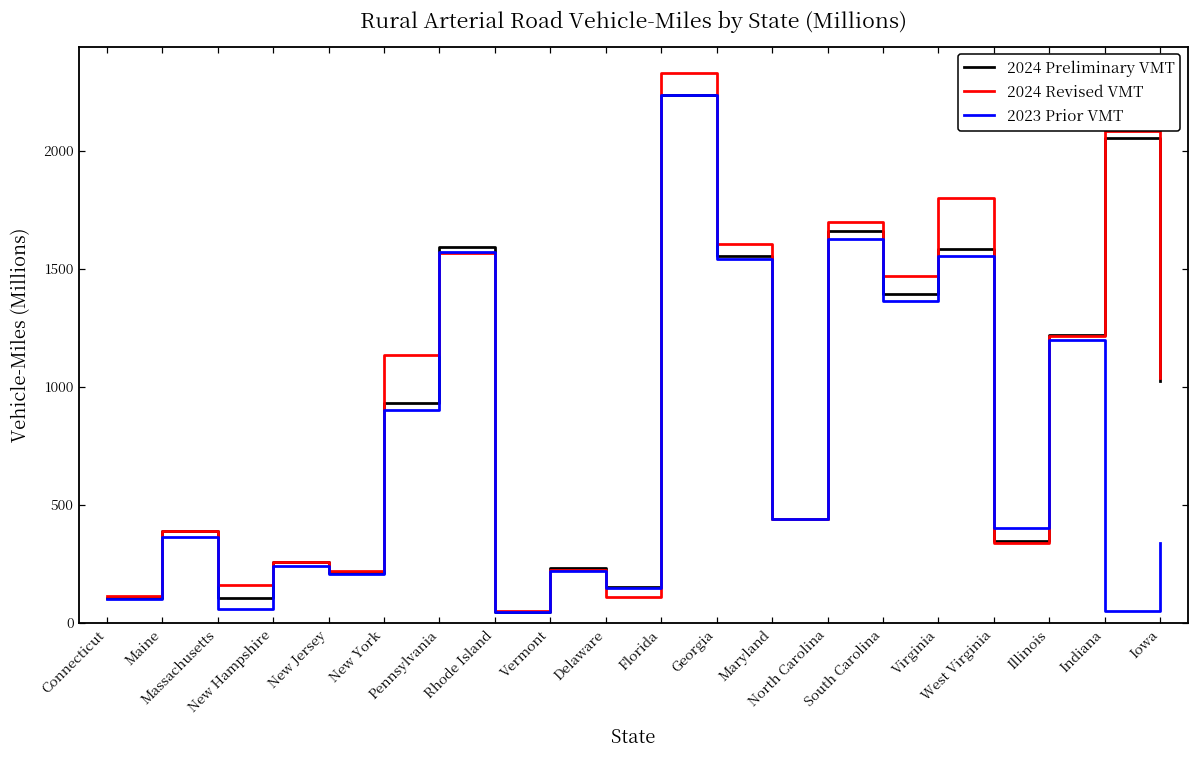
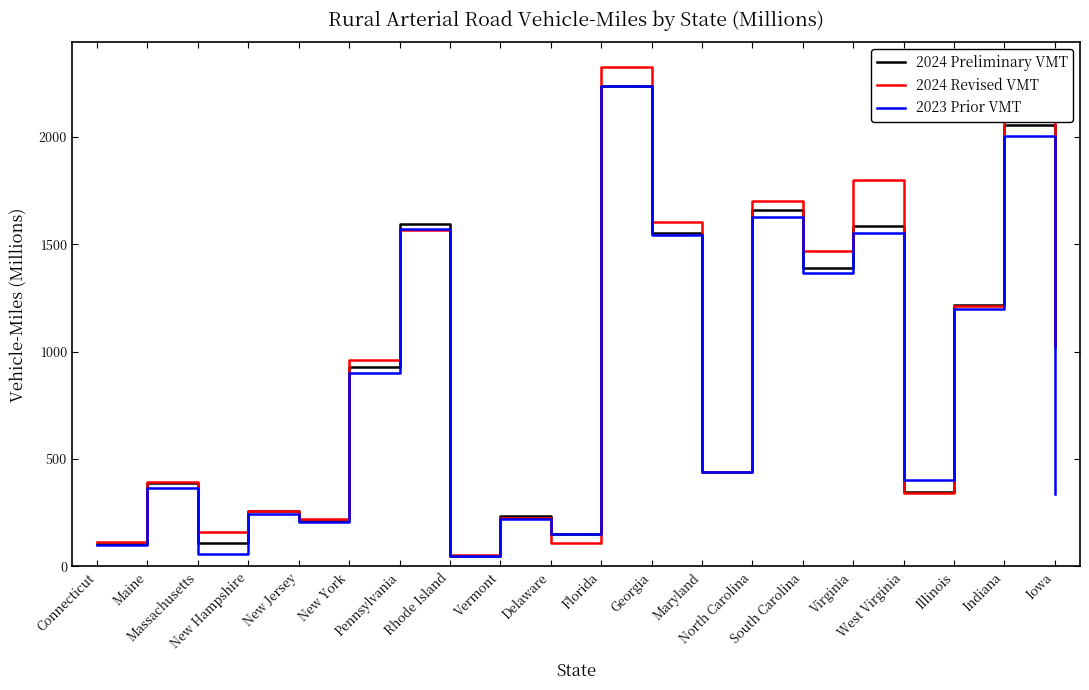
  {
    "2024 Preliminary VMT": {
      "Massachusetts": 110,
      "New York": 930,
      "Pennsylvania": 1590,
      "Georgia": 1560,
      "North Carolina": 1660,
      "South Carolina": 1390,
      "Virginia": 1580,
      "Indiana": 2060,
      "Iowa": 1020
    },
    "2024 Revised VMT": {
      "Massachusetts": 160,
-     "New York": 1140,
+     "New York": 960,
      "Delaware": 110,
      "Florida": 2330,
      "Georgia": 1600,
      "North Carolina": 1700,
      "South Carolina": 1470,
      "Virginia": 1800,
      "Iowa": 1040
    },
    "2023 Prior VMT": {
      "Maine": 370,
      "Massachusetts": 60,
      "New Hampshire": 240,
      "New York": 900,
      "Georgia": 1540,
      "North Carolina": 1630,
      "South Carolina": 1370,
      "Virginia": 1560,
      "West Virginia": 400,
      "Illinois": 1200,
-     "Indiana": 50,
+     "Indiana": 2000,
      "Iowa": 340
    }
  }
